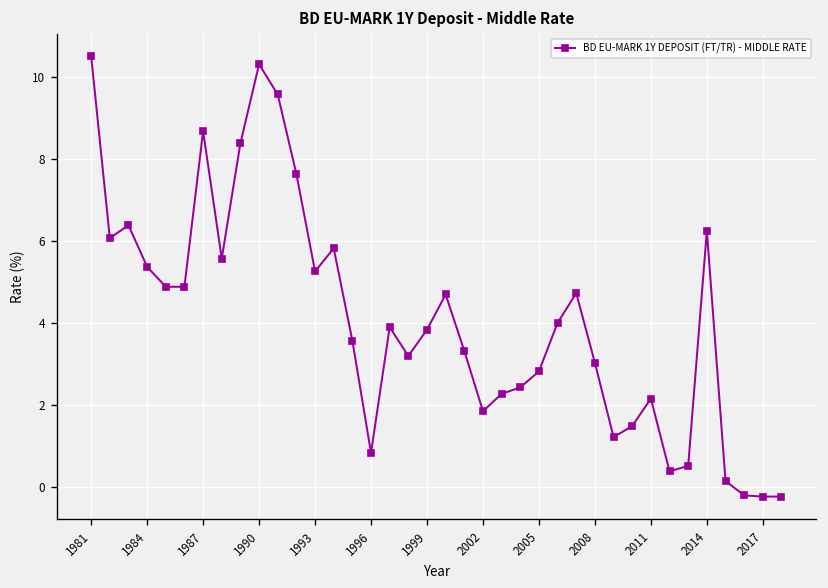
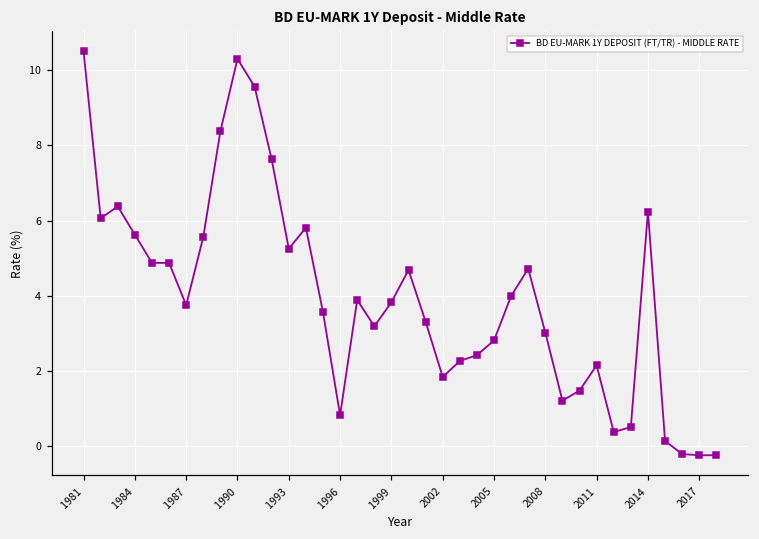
  {
    "1981": 10.5,
-   "1984": 5.4,
-   "1987": 8.7,
+   "1984": 5.6,
+   "1987": 3.8,
    "1990": 10.3,
    "1993": 5.3,
    "1996": 0.8,
    "1999": 3.8,
    "2002": 1.8,
    "2005": 2.8,
    "2008": 3.0,
    "2011": 2.2,
    "2014": 6.2,
    "2017": -0.2
  }
